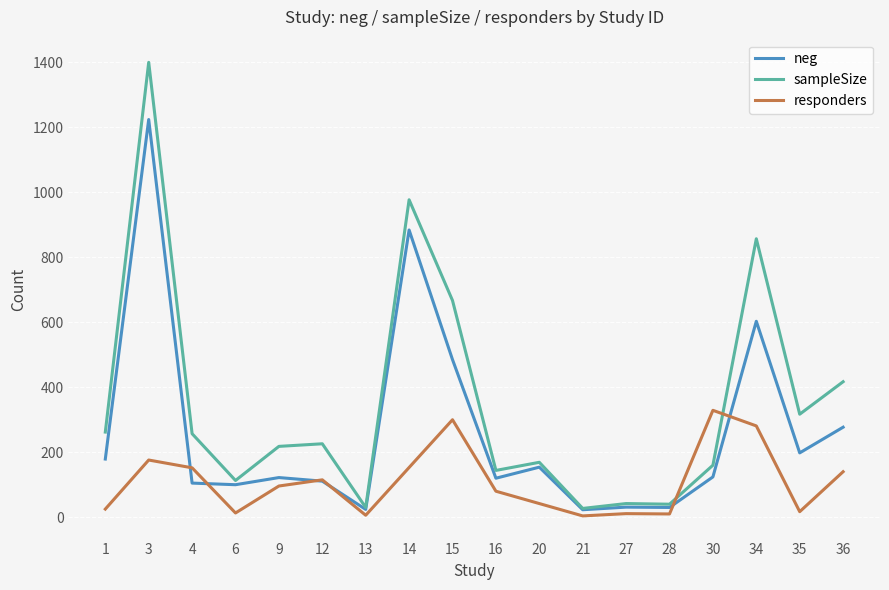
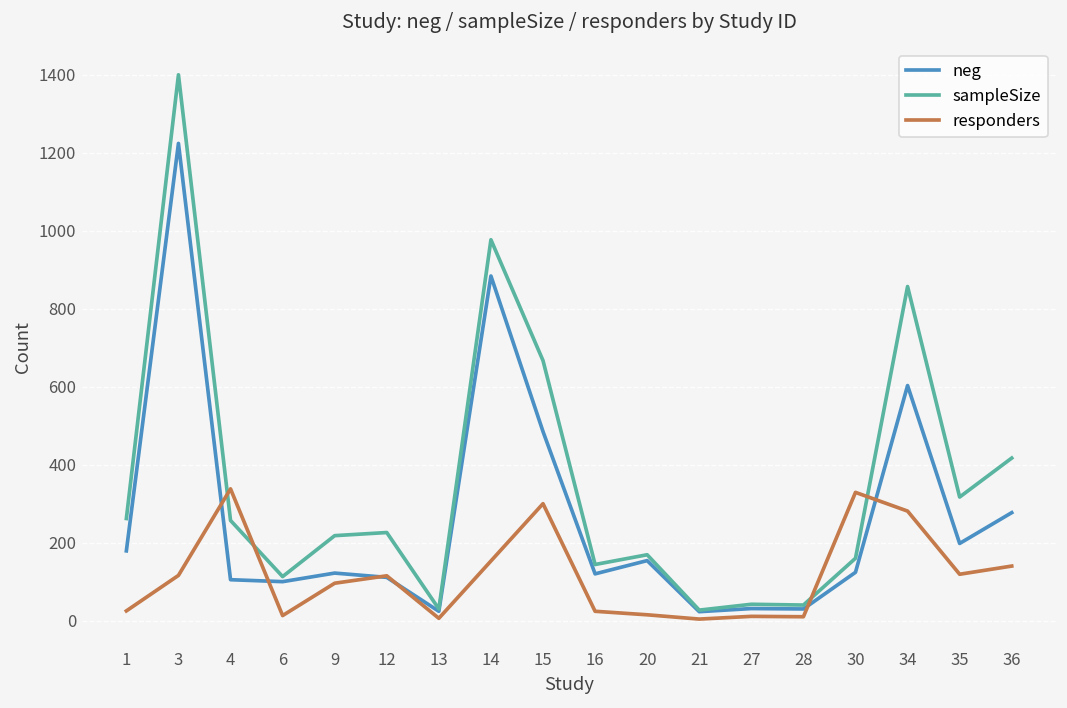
  {
    "responders": {
      "1": 30,
-     "3": 180,
-     "4": 150,
+     "3": 120,
+     "4": 340,
      "6": 10,
      "9": 100,
      "13": 10,
      "14": 150,
      "15": 300,
-     "16": 80,
-     "20": 40,
+     "16": 20,
+     "20": 20,
      "21": 0,
      "27": 10,
      "28": 10,
      "30": 330,
      "34": 280,
-     "35": 20,
+     "35": 120,
      "36": 140
    }
  }
